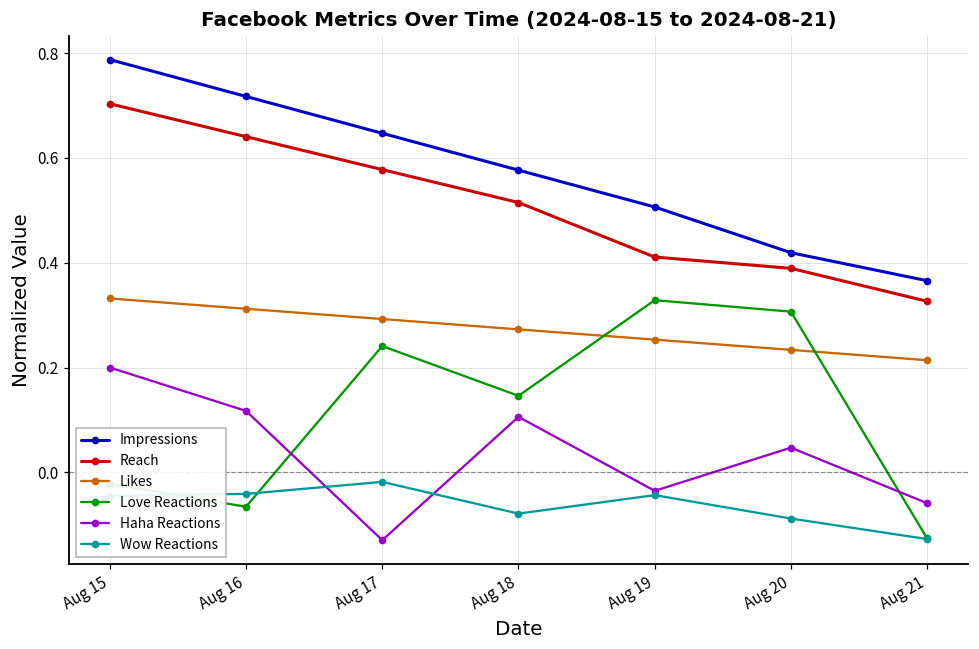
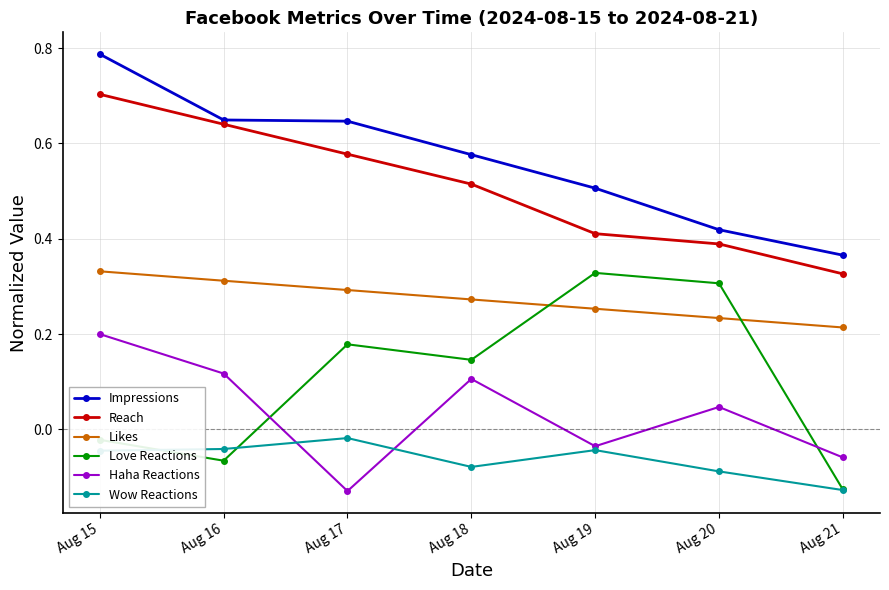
  {
    "Impressions": {
      "Aug 15": 0.79,
-     "Aug 16": 0.72,
+     "Aug 16": 0.65,
      "Aug 17": 0.65,
      "Aug 18": 0.58,
      "Aug 19": 0.51,
      "Aug 20": 0.42,
      "Aug 21": 0.37
    },
    "Reach": {
      "Aug 15": 0.70,
      "Aug 16": 0.64,
      "Aug 17": 0.58,
      "Aug 18": 0.51,
      "Aug 19": 0.41,
      "Aug 20": 0.39,
      "Aug 21": 0.33
    },
    "Likes": {
      "Aug 15": 0.33,
      "Aug 16": 0.31,
      "Aug 17": 0.29,
      "Aug 18": 0.27,
      "Aug 19": 0.25,
      "Aug 20": 0.23,
      "Aug 21": 0.21
    },
    "Love Reactions": {
      "Aug 16": -0.07,
-     "Aug 17": 0.24,
+     "Aug 17": 0.18,
      "Aug 18": 0.15,
      "Aug 19": 0.33,
      "Aug 20": 0.31
    },
    "Haha Reactions": {
      "Aug 15": 0.20,
      "Aug 16": 0.12,
      "Aug 17": -0.13,
      "Aug 18": 0.11,
      "Aug 19": -0.04,
      "Aug 20": 0.05,
      "Aug 21": -0.06
    },
    "Wow Reactions": {
      "Aug 16": -0.04,
      "Aug 17": -0.02,
      "Aug 18": -0.08,
      "Aug 19": -0.04,
      "Aug 20": -0.09
    }
  }
